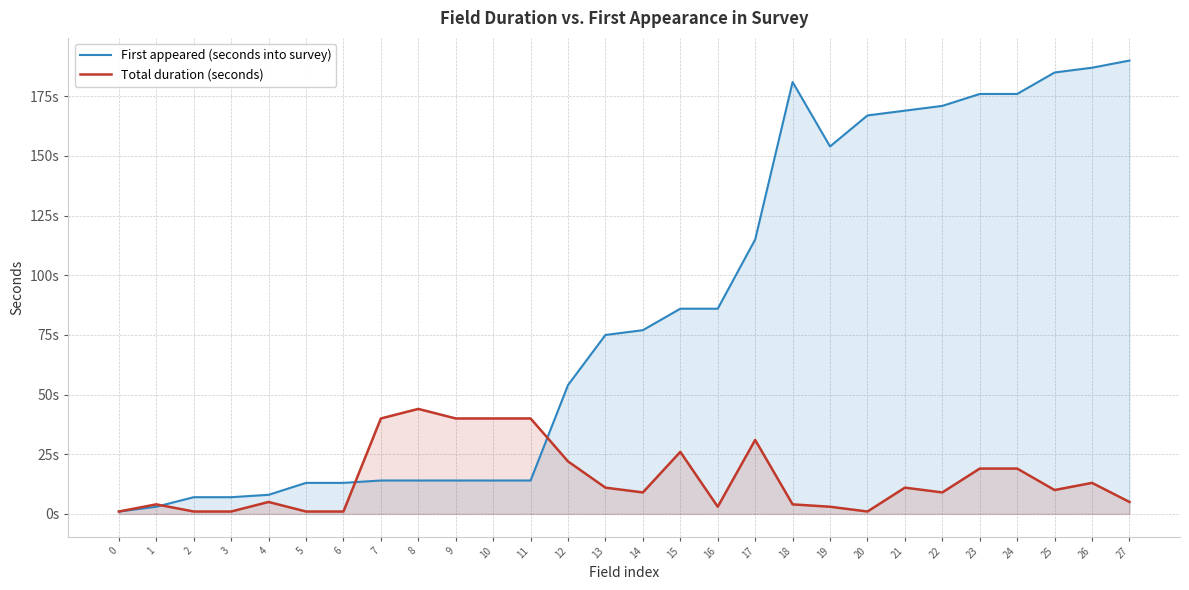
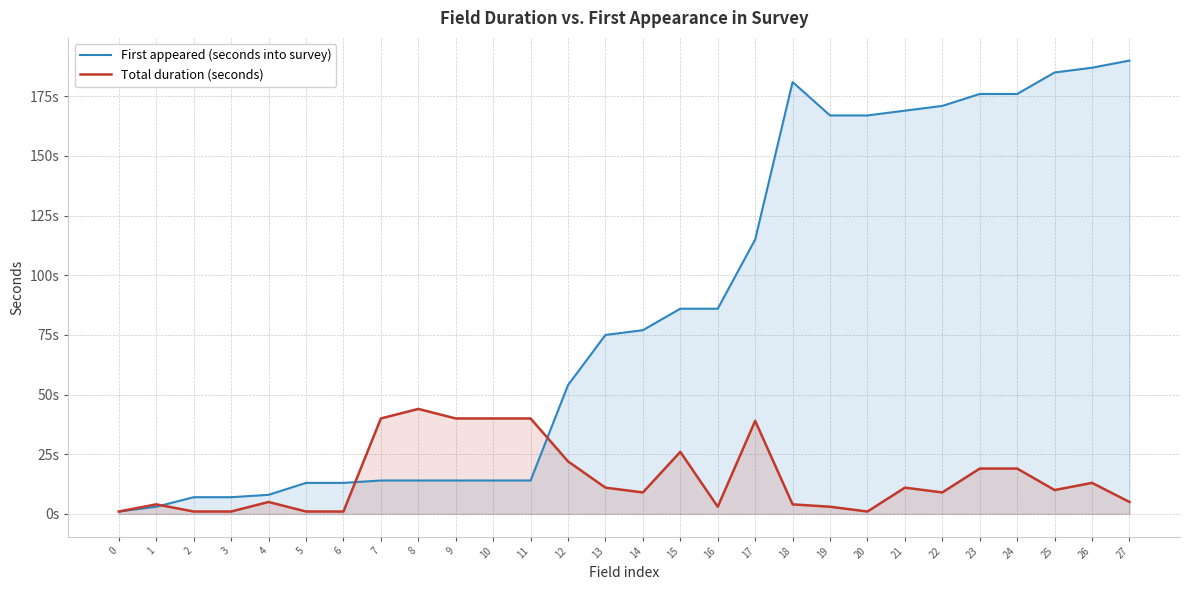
  {
    "First appeared (seconds into survey)": {
      "2": "7s",
      "3": "7s",
      "4": "8s",
      "5": "13s",
      "6": "13s",
      "7": "14s",
      "8": "14s",
      "9": "14s",
      "10": "14s",
      "11": "14s",
      "12": "54s",
      "13": "75s",
      "14": "77s",
      "15": "86s",
      "16": "86s",
      "17": "115s",
      "18": "181s",
-     "19": "154s",
+     "19": "167s",
      "20": "167s",
      "21": "169s",
      "22": "171s",
      "23": "176s",
      "24": "176s",
      "25": "185s",
      "26": "187s",
      "27": "190s"
    },
    "Total duration (seconds)": {
      "2": "1s",
      "3": "1s",
      "4": "5s",
      "5": "1s",
      "6": "1s",
      "7": "40s",
      "8": "44s",
      "9": "40s",
      "10": "40s",
      "11": "40s",
      "12": "22s",
      "13": "11s",
      "14": "9s",
      "15": "26s",
      "16": "3s",
-     "17": "31s",
+     "17": "39s",
      "18": "4s",
      "19": "3s",
      "20": "1s",
      "21": "11s",
      "22": "9s",
      "23": "19s",
      "24": "19s",
      "25": "10s",
      "26": "13s",
      "27": "5s"
    }
  }
